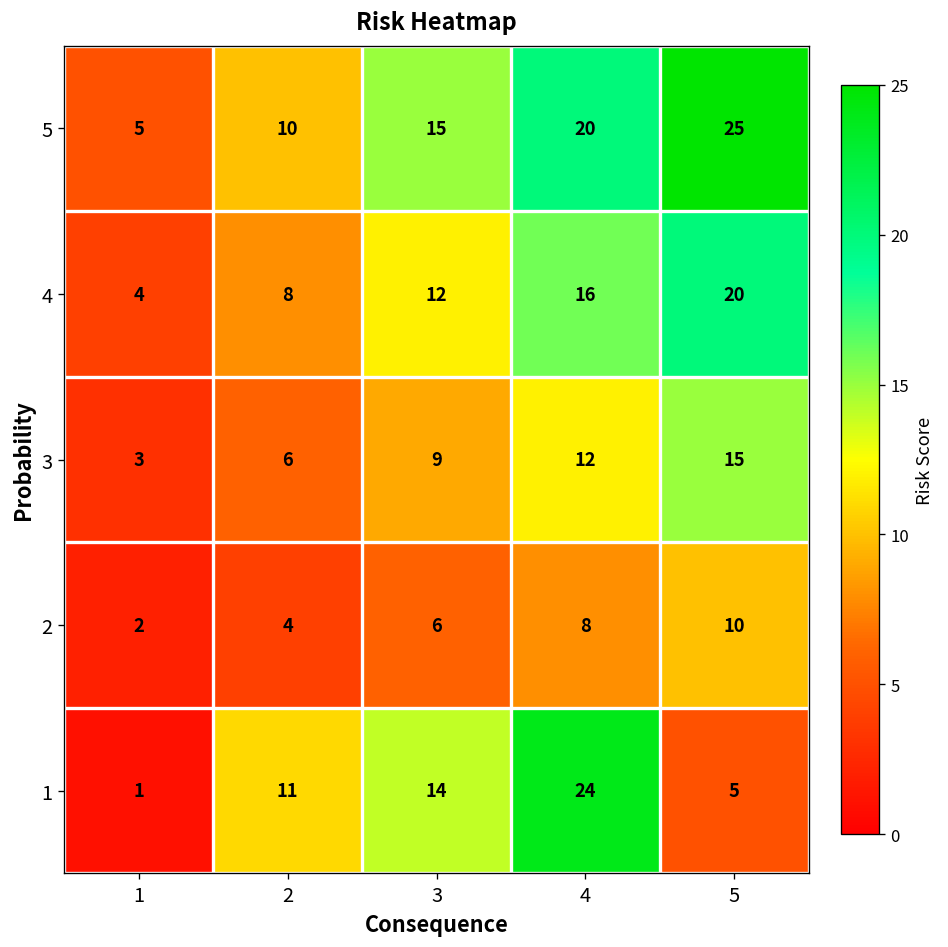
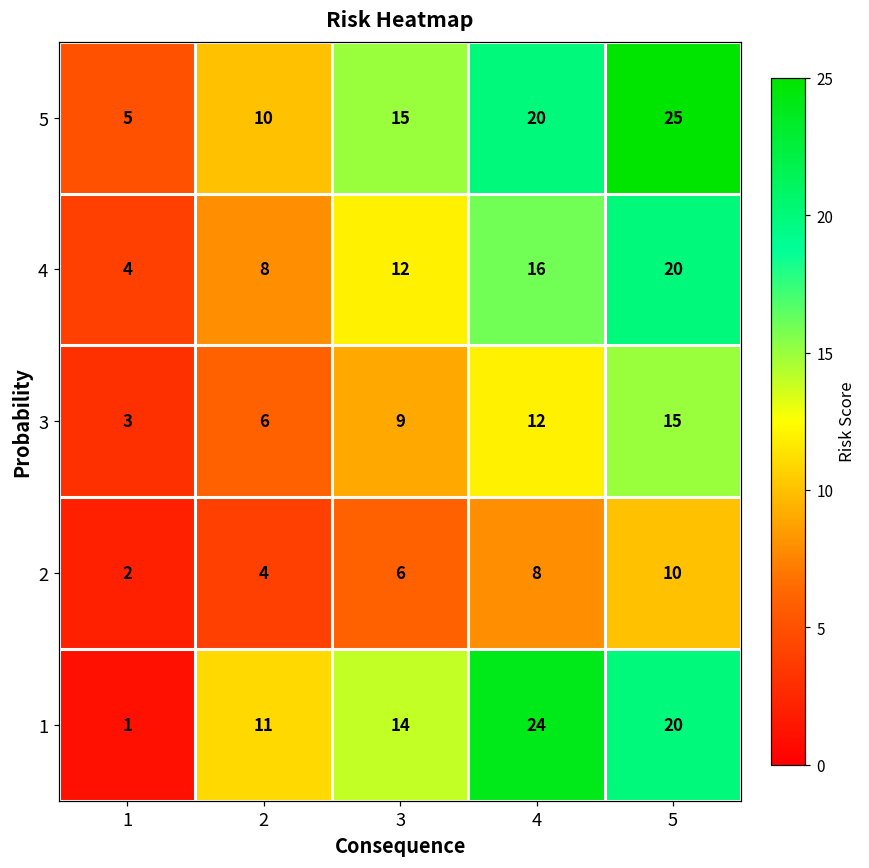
  {
    "5": {
      "1": 5,
      "2": 10,
      "3": 15,
      "4": 20,
      "5": 25
    },
    "4": {
      "1": 4,
      "2": 8,
      "3": 12,
      "4": 16,
      "5": 20
    },
    "3": {
      "1": 3,
      "2": 6,
      "3": 9,
      "4": 12,
      "5": 15
    },
    "2": {
      "1": 2,
      "2": 4,
      "3": 6,
      "4": 8,
      "5": 10
    },
    "1": {
      "1": 1,
      "2": 11,
      "3": 14,
      "4": 24,
-     "5": 5
+     "5": 20
    }
  }
